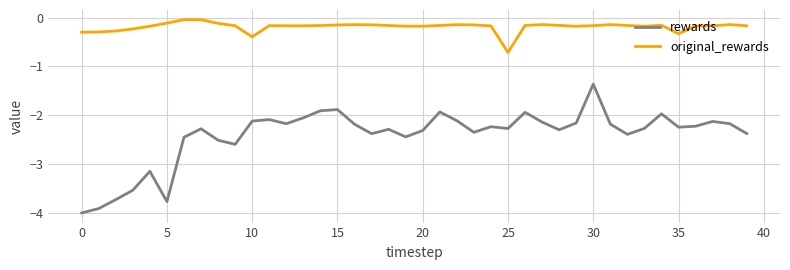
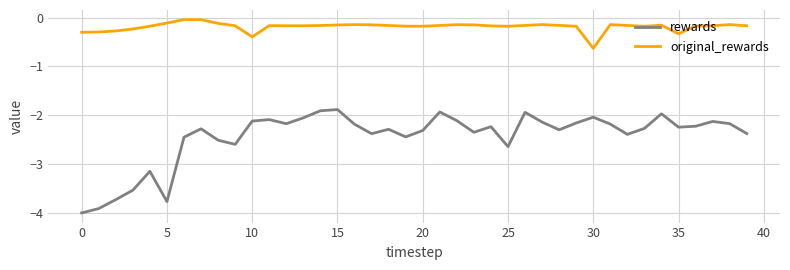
  {
    "rewards": {
      "0": -4.0,
      "5": -3.8,
      "10": -2.1,
      "15": -1.9,
      "20": -2.3,
-     "25": -2.3,
-     "30": -1.4,
+     "25": -2.6,
+     "30": -2.0,
      "35": -2.2
    },
    "original_rewards": {
      "0": -0.3,
      "5": -0.1,
      "10": -0.4,
      "15": -0.1,
      "20": -0.2,
-     "25": -0.7,
-     "30": -0.2,
+     "25": -0.2,
+     "30": -0.6,
      "35": -0.3
    }
  }
